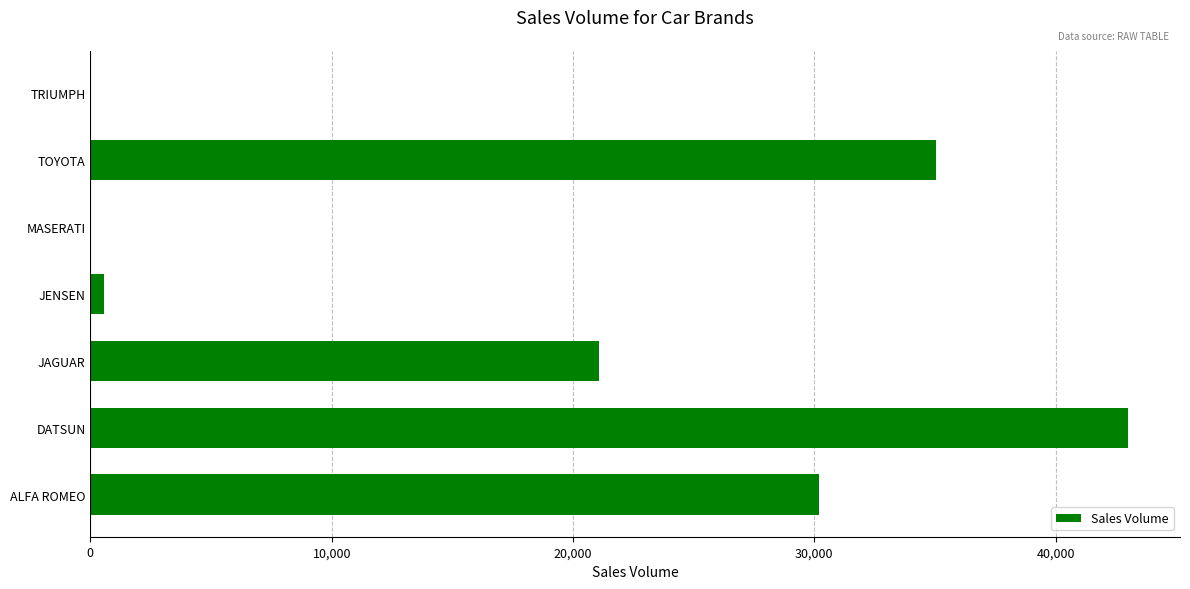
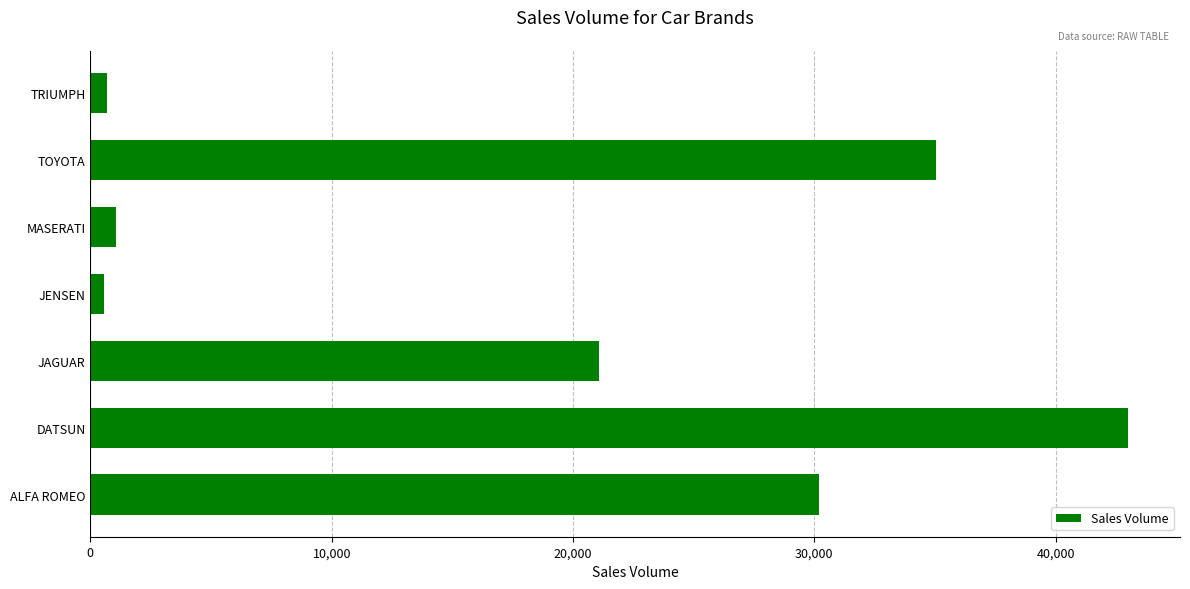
  {
-   "TRIUMPH": "0",
+   "TRIUMPH": "700",
    "TOYOTA": "35,000",
-   "MASERATI": "0",
+   "MASERATI": "1,100",
    "JENSEN": "600",
    "JAGUAR": "21,100",
    "DATSUN": "43,000",
    "ALFA ROMEO": "30,200"
  }
